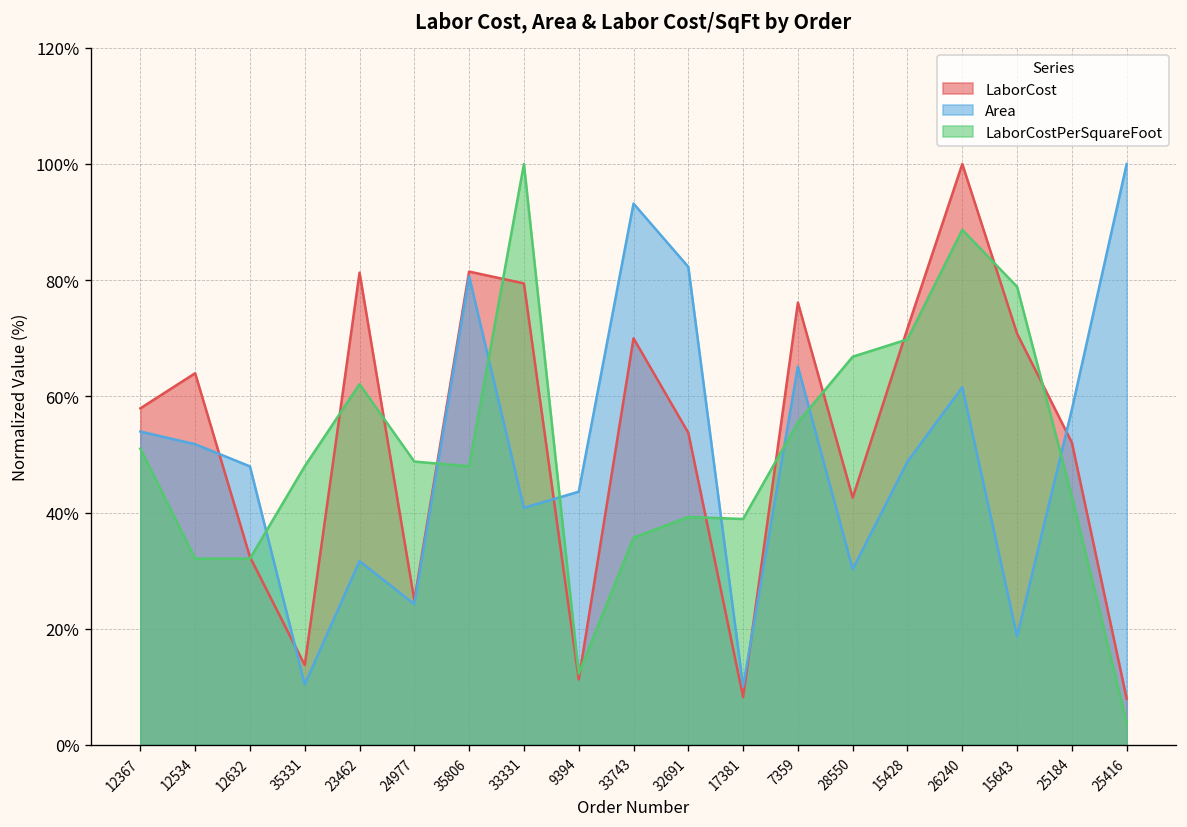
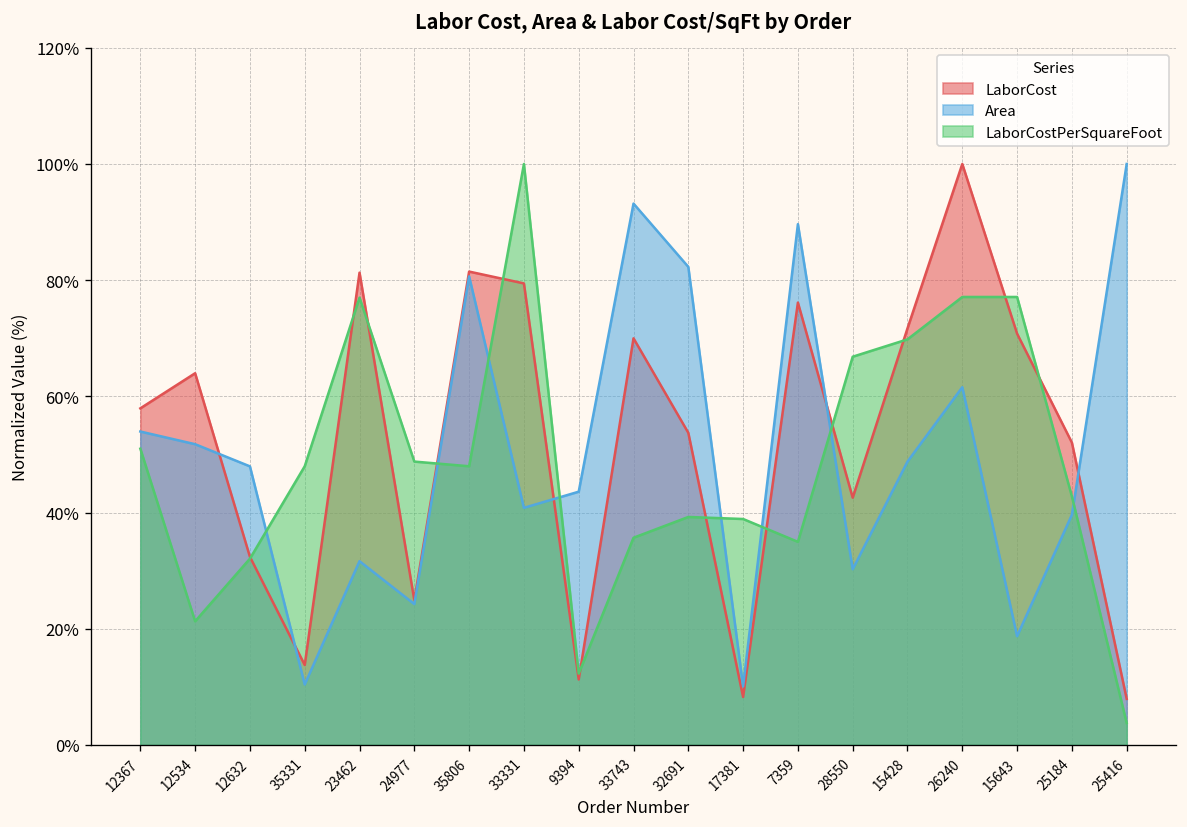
  {
    "LaborCost": {
      "12367": "58%",
      "12534": "64%",
      "35331": "14%",
      "23462": "81%",
      "24977": "25%",
      "35806": "81%",
      "33331": "79%",
      "9394": "11%",
      "33743": "70%",
      "32691": "54%",
      "17381": "8%",
      "7359": "76%",
      "28550": "43%",
      "15428": "72%",
      "26240": "100%",
      "15643": "71%",
      "25184": "52%",
      "25416": "8%"
    },
    "Area": {
      "12367": "54%",
      "12534": "52%",
      "12632": "48%",
      "35331": "10%",
      "23462": "32%",
      "24977": "24%",
      "35806": "81%",
      "33331": "41%",
      "9394": "44%",
      "33743": "93%",
      "32691": "82%",
      "17381": "10%",
-     "7359": "65%",
+     "7359": "90%",
      "28550": "30%",
      "15428": "49%",
      "26240": "62%",
      "15643": "19%",
-     "25184": "58%",
+     "25184": "40%",
      "25416": "100%"
    },
    "LaborCostPerSquareFoot": {
      "12367": "51%",
-     "12534": "32%",
+     "12534": "21%",
      "35331": "48%",
-     "23462": "62%",
+     "23462": "77%",
      "24977": "49%",
      "35806": "48%",
      "33331": "100%",
      "9394": "12%",
      "33743": "36%",
      "32691": "39%",
      "17381": "39%",
-     "7359": "56%",
+     "7359": "35%",
      "28550": "67%",
      "15428": "70%",
-     "26240": "89%",
-     "15643": "79%",
+     "26240": "77%",
+     "15643": "77%",
      "25184": "43%",
      "25416": "4%"
    }
  }
